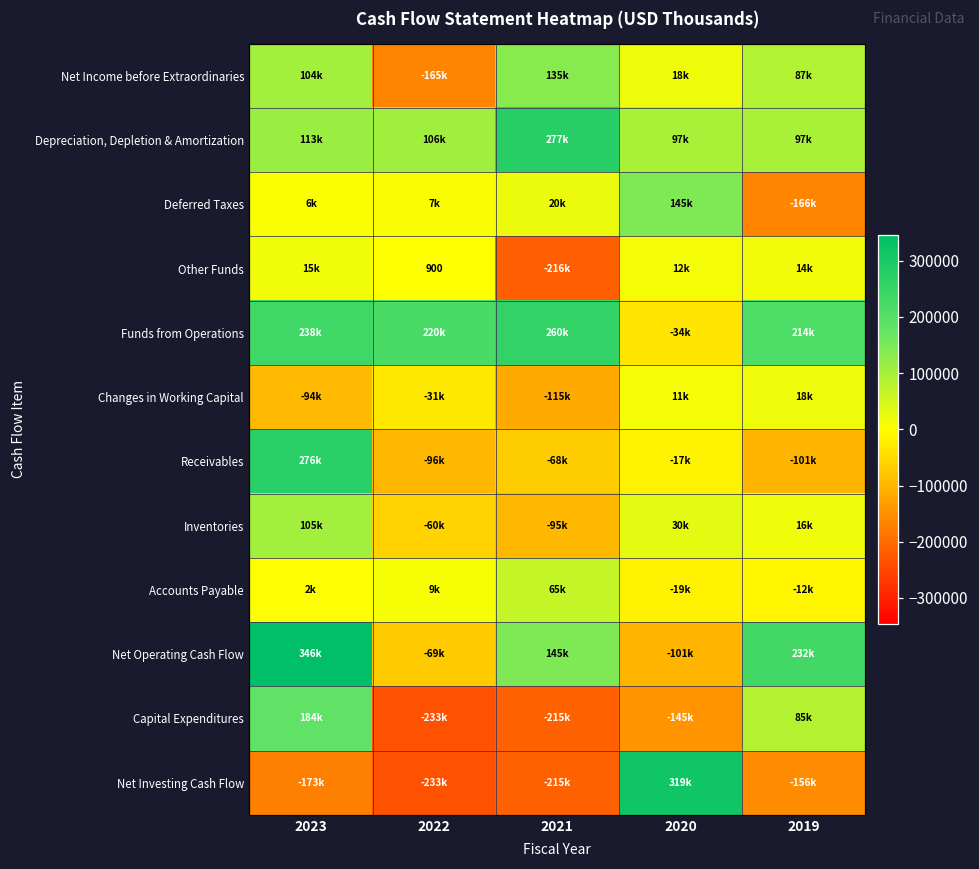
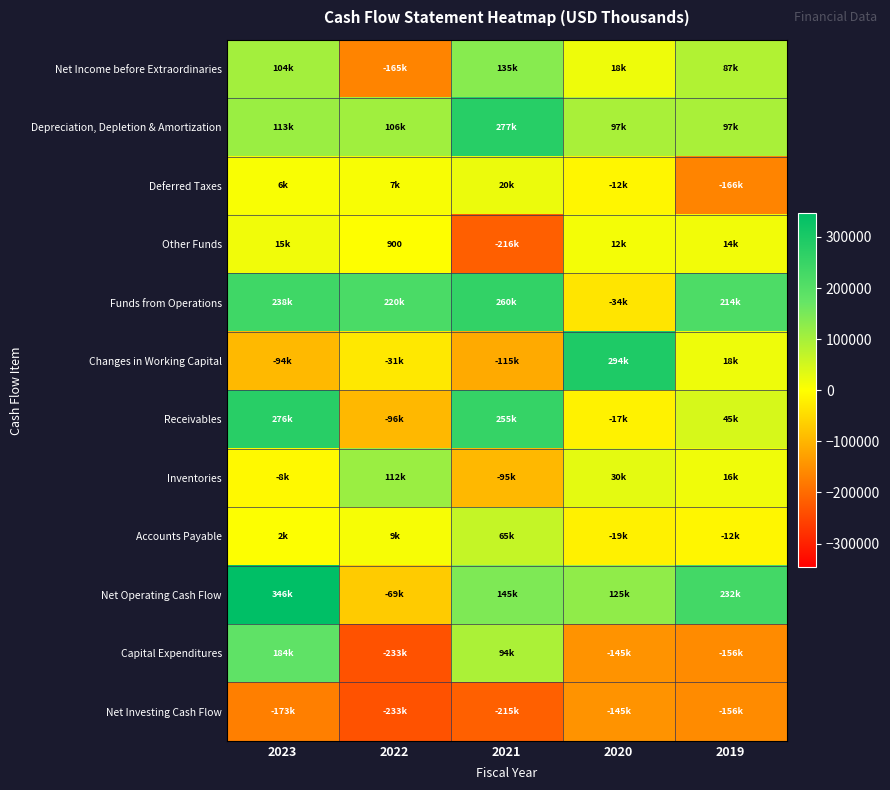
  {
    "Net Income before Extraordinaries": {
      "2023": "104k",
      "2022": "-165k",
      "2021": "135k",
      "2020": "18k",
      "2019": "87k"
    },
    "Depreciation, Depletion & Amortization": {
      "2023": "113k",
      "2022": "106k",
      "2021": "277k",
      "2020": "97k",
      "2019": "97k"
    },
    "Deferred Taxes": {
      "2023": "6k",
      "2022": "7k",
      "2021": "20k",
-     "2020": "145k",
+     "2020": "-12k",
      "2019": "-166k"
    },
    "Other Funds": {
      "2023": "15k",
      "2022": "900",
      "2021": "-216k",
      "2020": "12k",
      "2019": "14k"
    },
    "Funds from Operations": {
      "2023": "238k",
      "2022": "220k",
      "2021": "260k",
      "2020": "-34k",
      "2019": "214k"
    },
    "Changes in Working Capital": {
      "2023": "-94k",
      "2022": "-31k",
      "2021": "-115k",
-     "2020": "11k",
+     "2020": "294k",
      "2019": "18k"
    },
    "Receivables": {
      "2023": "276k",
      "2022": "-96k",
-     "2021": "-68k",
+     "2021": "255k",
      "2020": "-17k",
-     "2019": "-101k"
+     "2019": "45k"
    },
    "Inventories": {
-     "2023": "105k",
-     "2022": "-60k",
+     "2023": "-8k",
+     "2022": "112k",
      "2021": "-95k",
      "2020": "30k",
      "2019": "16k"
    },
    "Accounts Payable": {
      "2023": "2k",
      "2022": "9k",
      "2021": "65k",
      "2020": "-19k",
      "2019": "-12k"
    },
    "Net Operating Cash Flow": {
      "2023": "346k",
      "2022": "-69k",
      "2021": "145k",
-     "2020": "-101k",
+     "2020": "125k",
      "2019": "232k"
    },
    "Capital Expenditures": {
      "2023": "184k",
      "2022": "-233k",
-     "2021": "-215k",
+     "2021": "94k",
      "2020": "-145k",
-     "2019": "85k"
+     "2019": "-156k"
    },
    "Net Investing Cash Flow": {
      "2023": "-173k",
      "2022": "-233k",
      "2021": "-215k",
-     "2020": "319k",
+     "2020": "-145k",
      "2019": "-156k"
    }
  }
